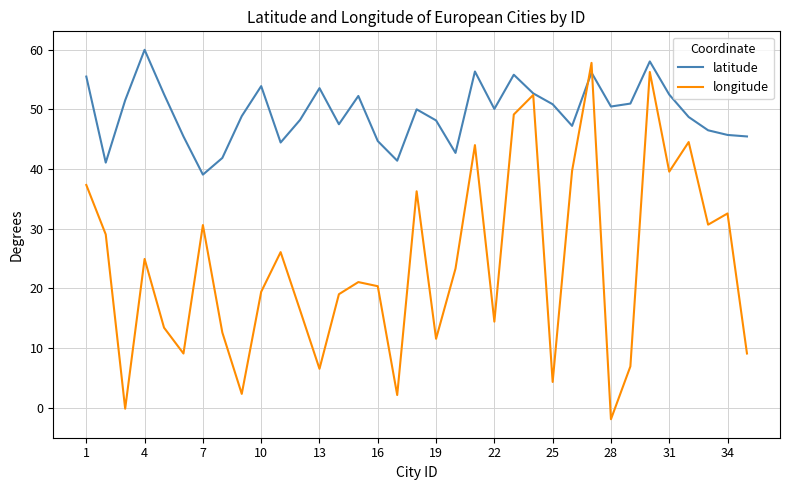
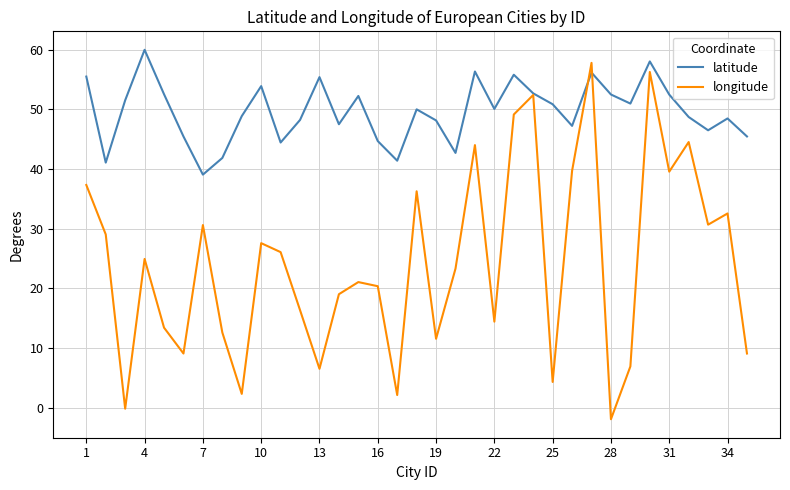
  {
    "latitude": {
      "1": 55,
      "4": 60,
      "7": 39,
      "10": 54,
-     "13": 54,
+     "13": 55,
      "16": 45,
      "19": 48,
      "22": 50,
      "25": 51,
-     "28": 50,
+     "28": 52,
      "31": 52,
-     "34": 46
+     "34": 48
    },
    "longitude": {
      "1": 37,
      "4": 25,
      "7": 31,
-     "10": 19,
+     "10": 28,
      "13": 7,
      "16": 20,
      "19": 12,
      "22": 14,
      "25": 4,
      "28": -2,
      "31": 40,
      "34": 33
    }
  }
